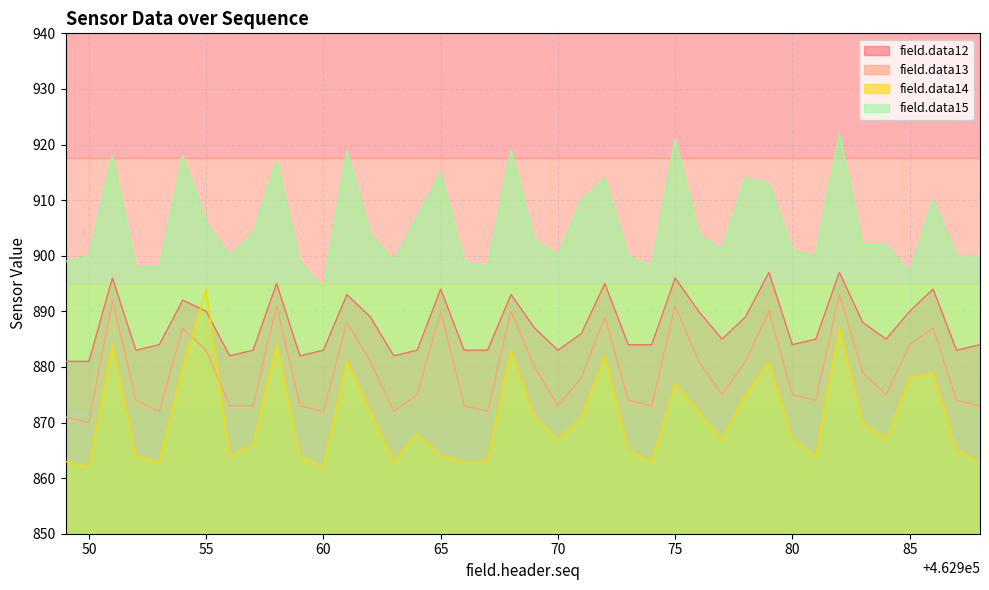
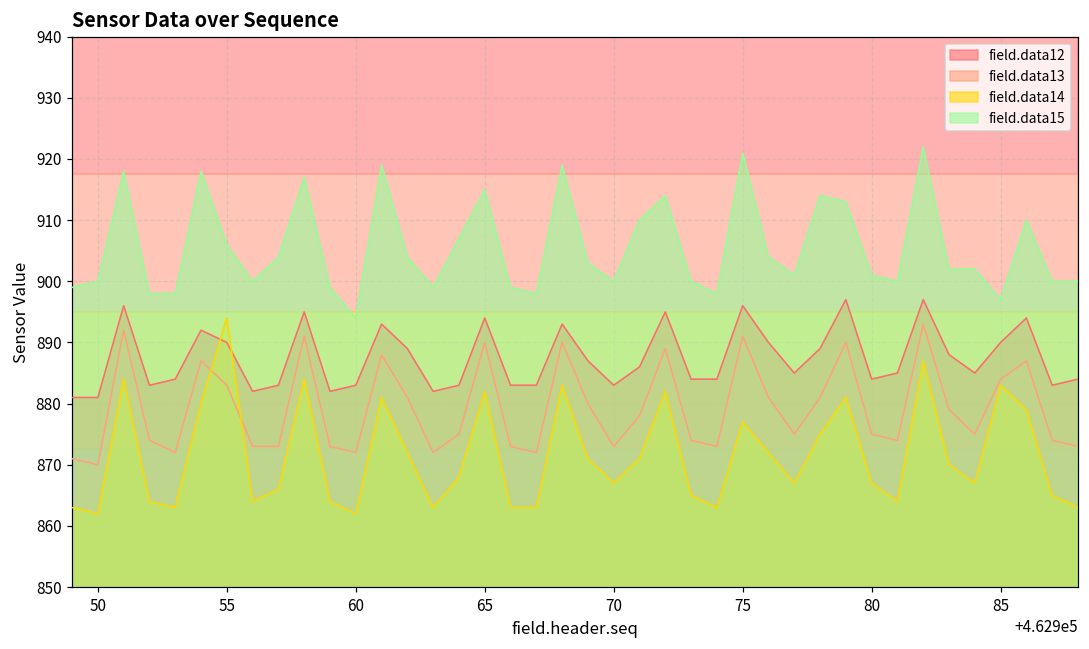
  {
    "field.data14": {
      "50": 862,
      "55": 894,
      "60": 862,
-     "65": 864,
+     "65": 882,
      "70": 867,
      "75": 877,
      "80": 867,
-     "85": 878
+     "85": 883
    },
    "field.data15": {
      "50": 900,
      "55": 906,
      "60": 894,
      "65": 915,
      "70": 900,
      "75": 921,
      "80": 901,
      "85": 897
    }
  }
